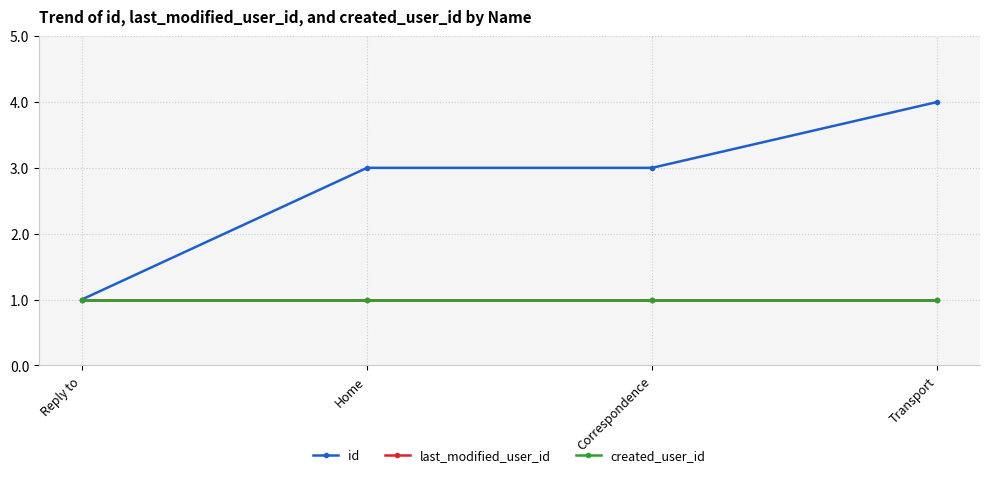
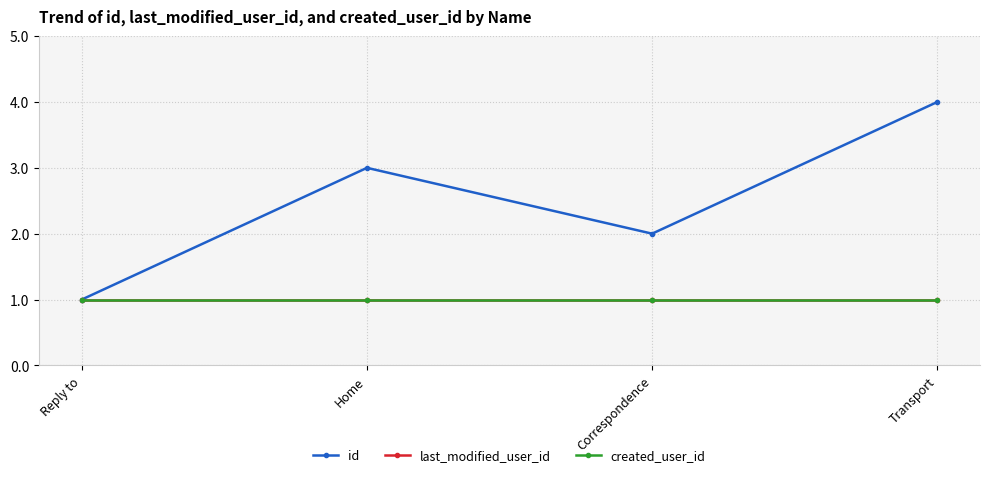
  {
    "id": {
      "Home": 3,
-     "Correspondence": 3,
+     "Correspondence": 2,
      "Transport": 4
    },
    "created_user_id": {
      "Home": 1,
      "Correspondence": 1,
      "Transport": 1
    }
  }
